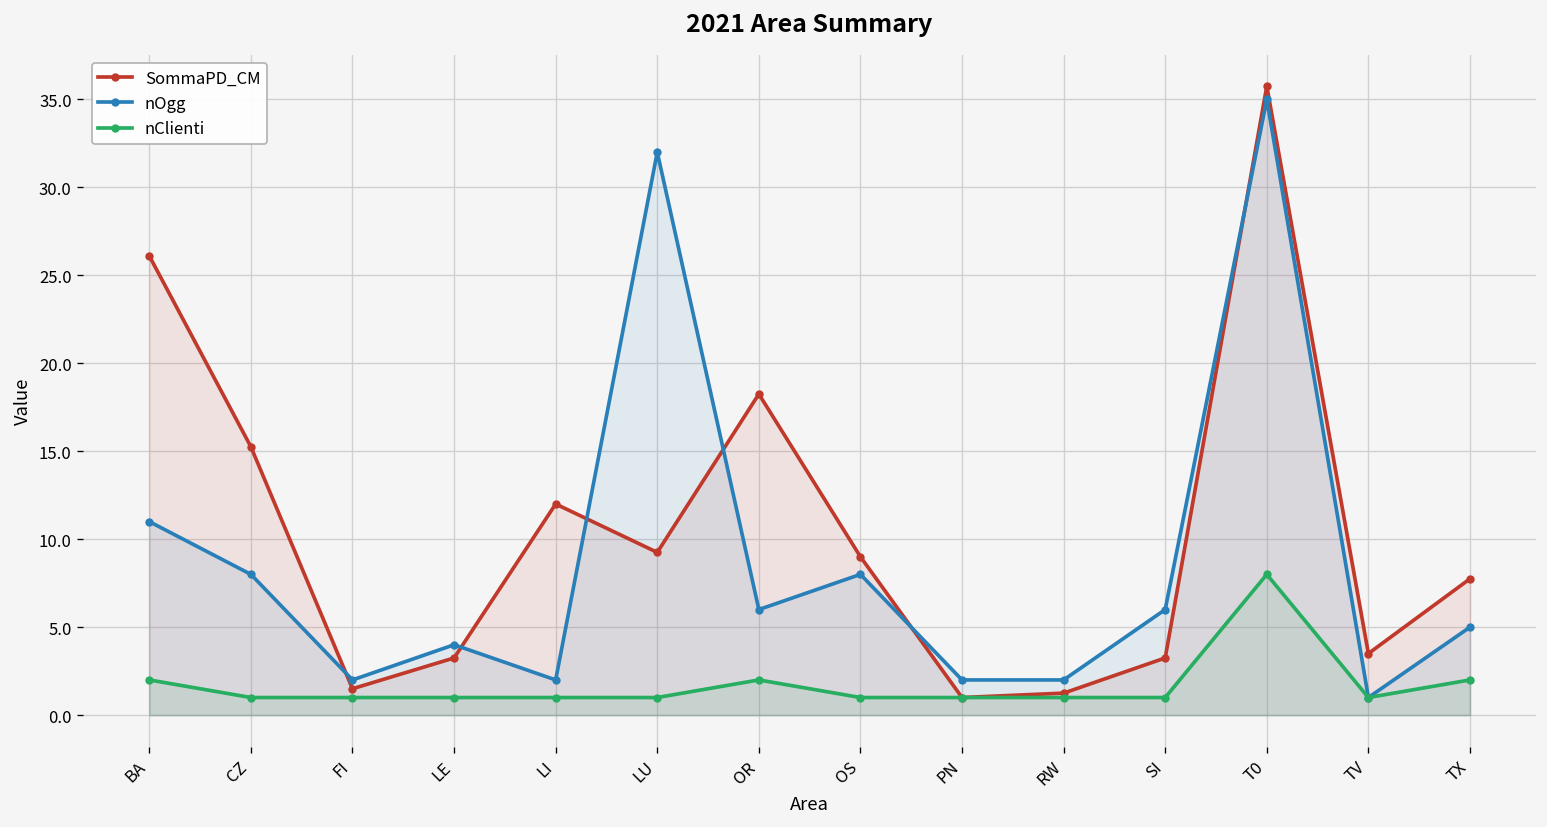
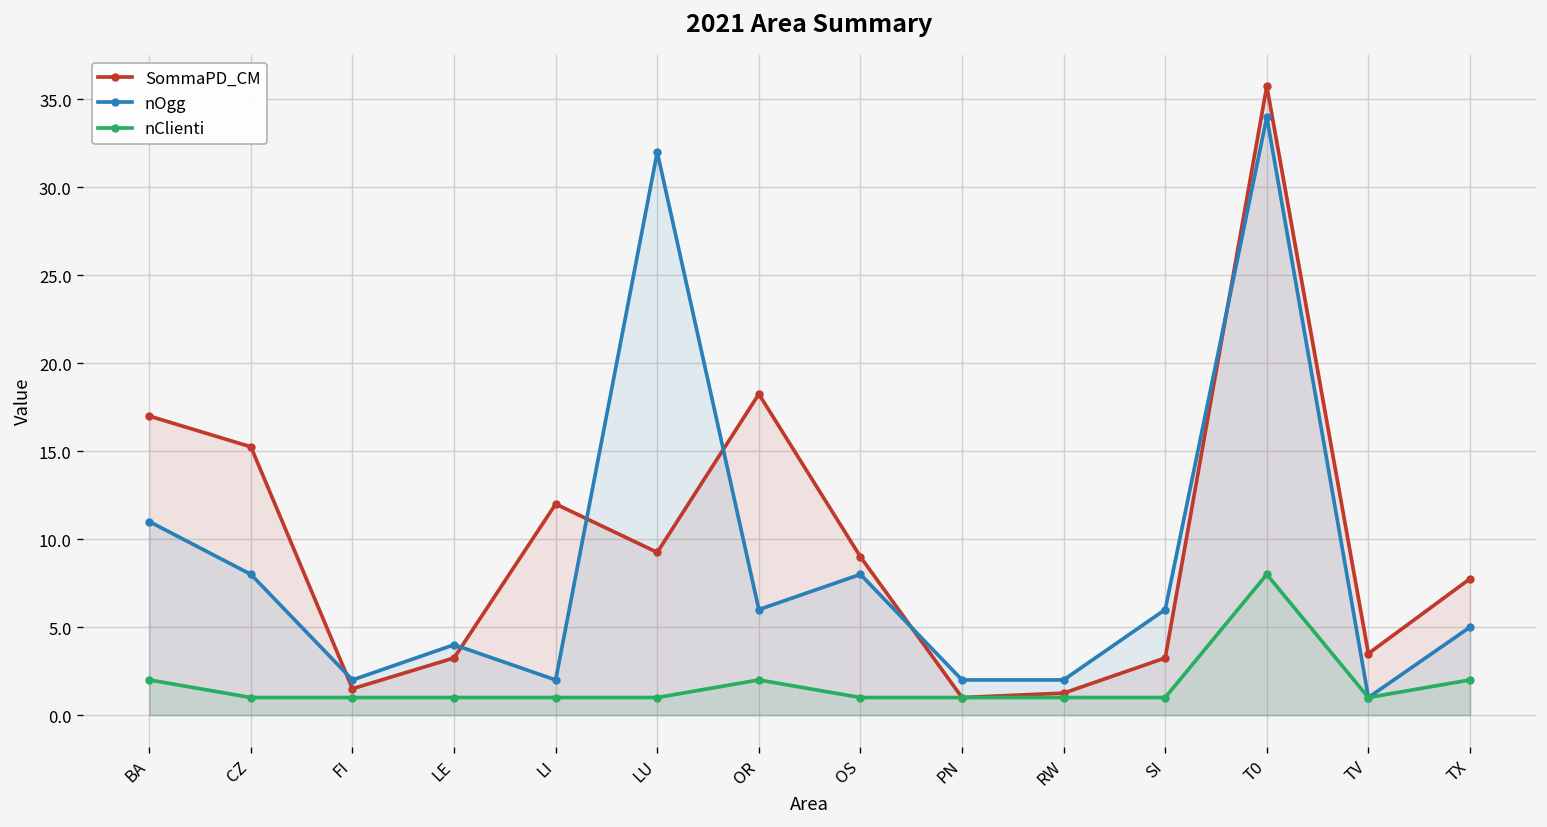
  {
    "SommaPD_CM": {
-     "BA": 26.1,
+     "BA": 17.0,
      "CZ": 15.3,
      "FI": 1.5,
      "LE": 3.3,
      "LI": 12.0,
      "LU": 9.3,
      "OR": 18.3,
      "OS": 9.0,
      "RW": 1.3,
      "SI": 3.3,
      "T0": 35.8,
      "TV": 3.5,
      "TX": 7.8
    },
    "nOgg": {
      "BA": 11,
      "CZ": 8,
      "FI": 2,
      "LE": 4,
      "LI": 2,
      "LU": 32,
      "OR": 6,
      "OS": 8,
      "PN": 2,
      "RW": 2,
      "SI": 6,
-     "T0": 35,
+     "T0": 34,
      "TX": 5
    },
    "nClienti": {
      "BA": 2.0,
      "CZ": 1.0,
      "FI": 1.0,
      "LE": 1.0,
      "LI": 1.0,
      "LU": 1.0,
      "OR": 2.0,
      "OS": 1.0,
      "RW": 1.0,
      "SI": 1.0,
      "T0": 8.0,
      "TX": 2.0
    }
  }
